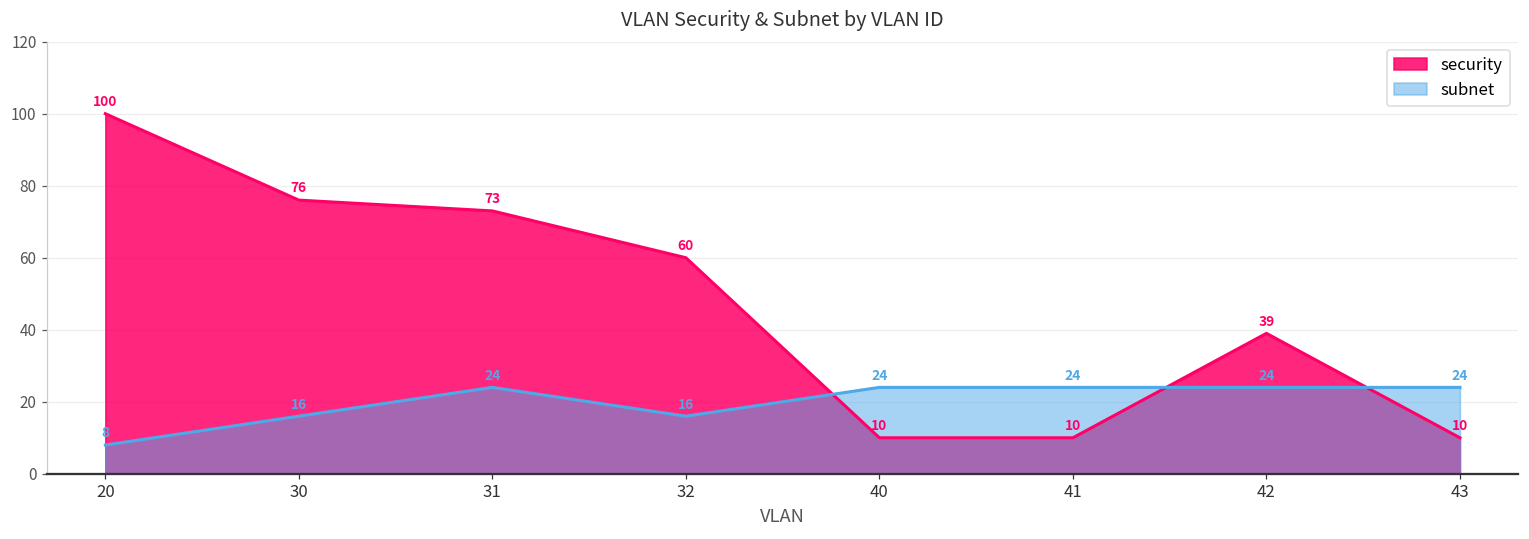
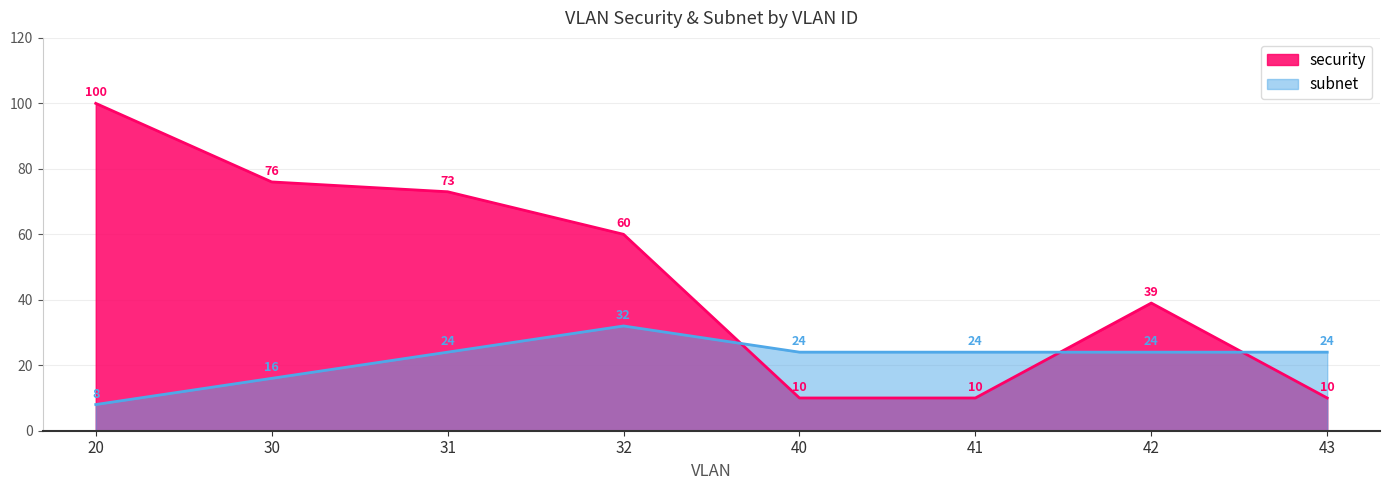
  {
    "security": {
      "20": 100,
      "30": 76,
      "31": 73,
      "32": 60,
      "40": 10,
      "41": 10,
      "42": 39,
      "43": 10
    },
    "subnet": {
      "20": 8,
      "30": 16,
      "31": 24,
-     "32": 16,
+     "32": 32,
      "40": 24,
      "41": 24,
      "42": 24,
      "43": 24
    }
  }
